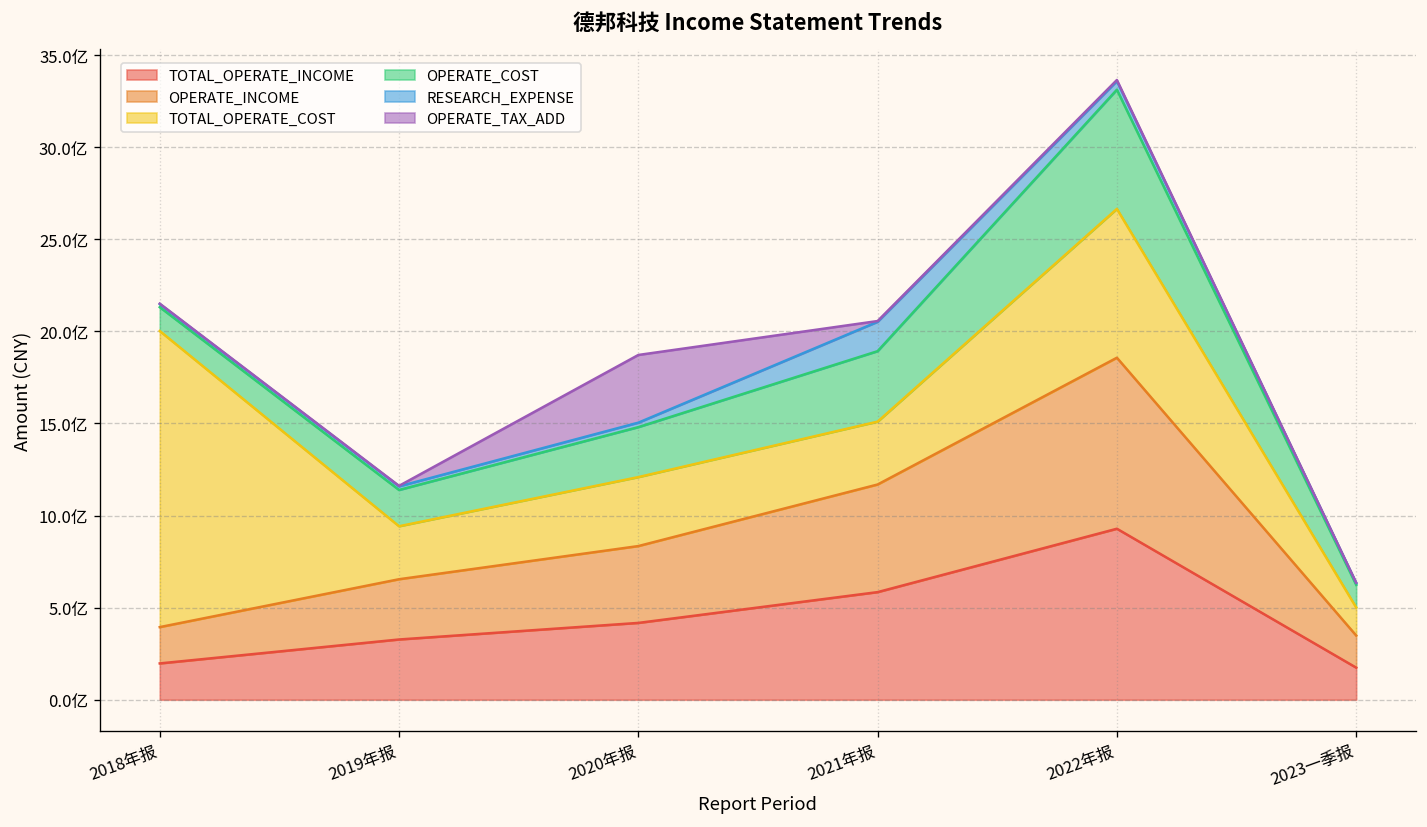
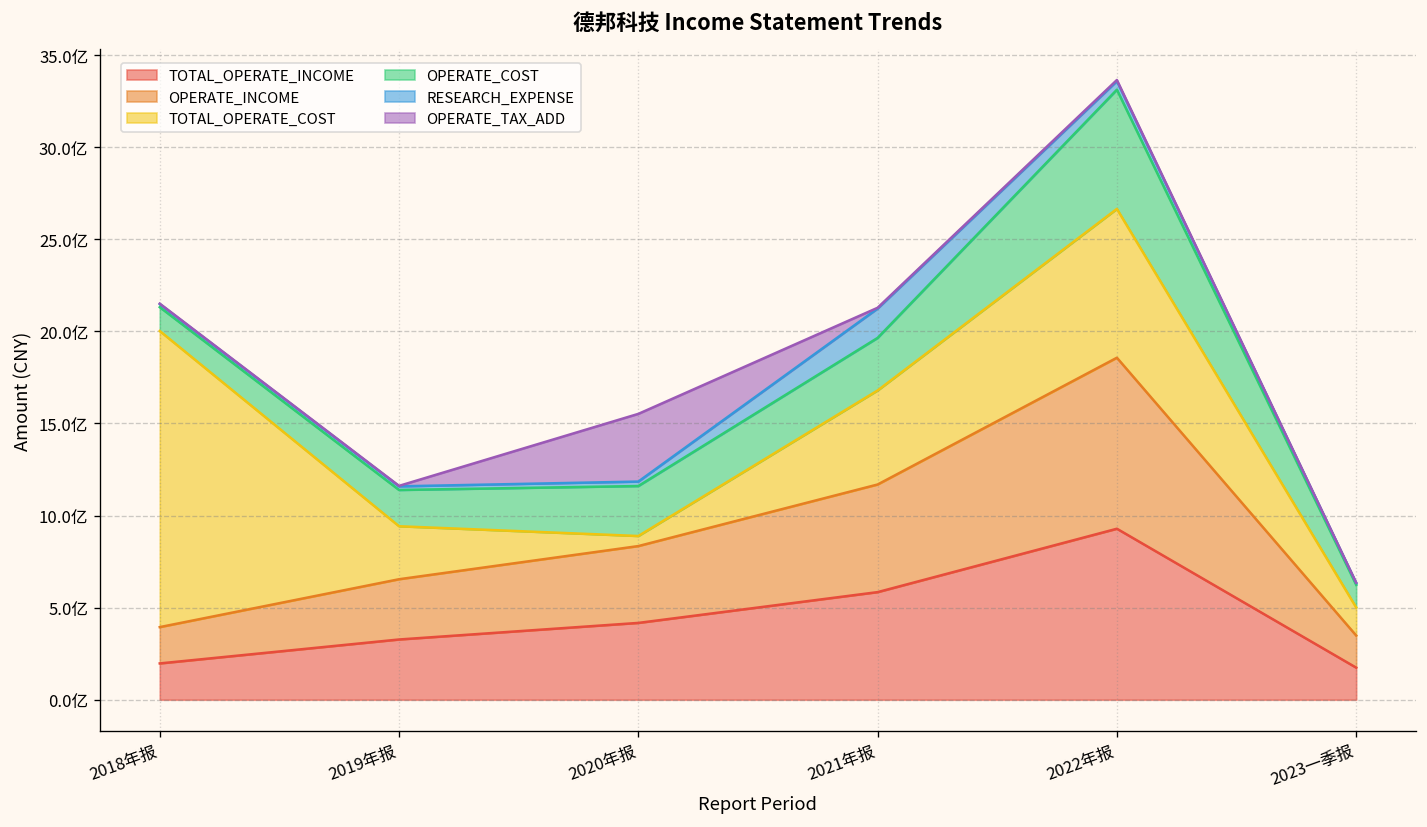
  {
    "TOTAL_OPERATE_COST": {
      "2018年报": "16.1亿",
      "2019年报": "2.9亿",
-     "2020年报": "3.7亿",
-     "2021年报": "3.4亿",
+     "2020年报": "0.5亿",
+     "2021年报": "5.1亿",
      "2022年报": "8.1亿",
      "2023一季报": "1.5亿"
    },
    "OPERATE_COST": {
      "2018年报": "1.3亿",
      "2019年报": "2.0亿",
      "2020年报": "2.7亿",
-     "2021年报": "3.8亿",
+     "2021年报": "2.9亿",
      "2022年报": "6.5亿"
    },
    "RESEARCH_EXPENSE": {
      "2020年报": "0.2亿"
    },
    "OPERATE_TAX_ADD": {
      "2020年报": "3.7亿"
    }
  }
